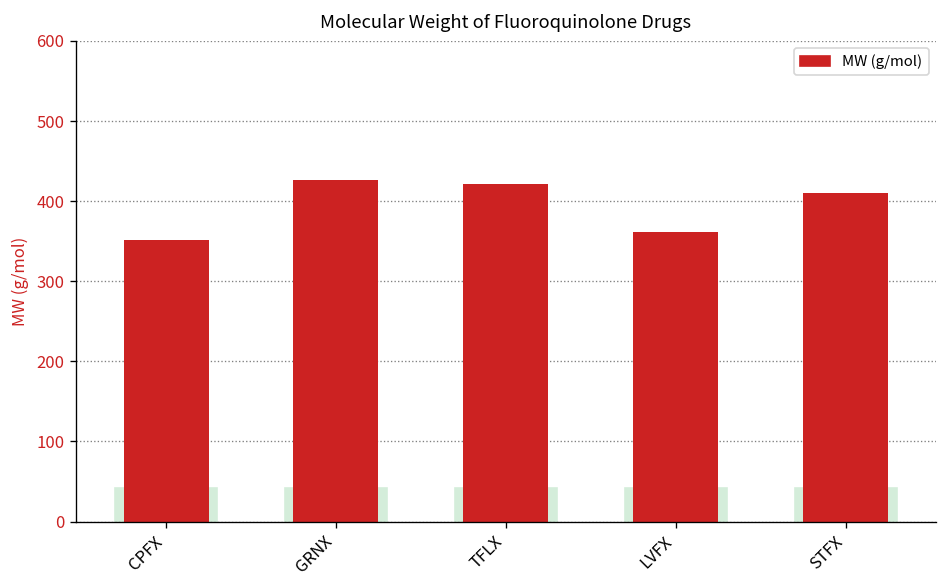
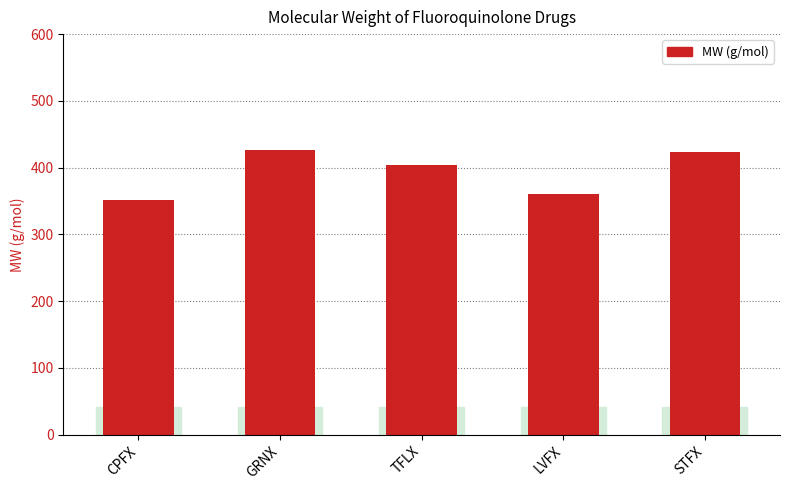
  {
    "CPFX": 350,
    "GRNX": 430,
-   "TFLX": 420,
+   "TFLX": 400,
    "LVFX": 360,
-   "STFX": 410
+   "STFX": 420
  }
